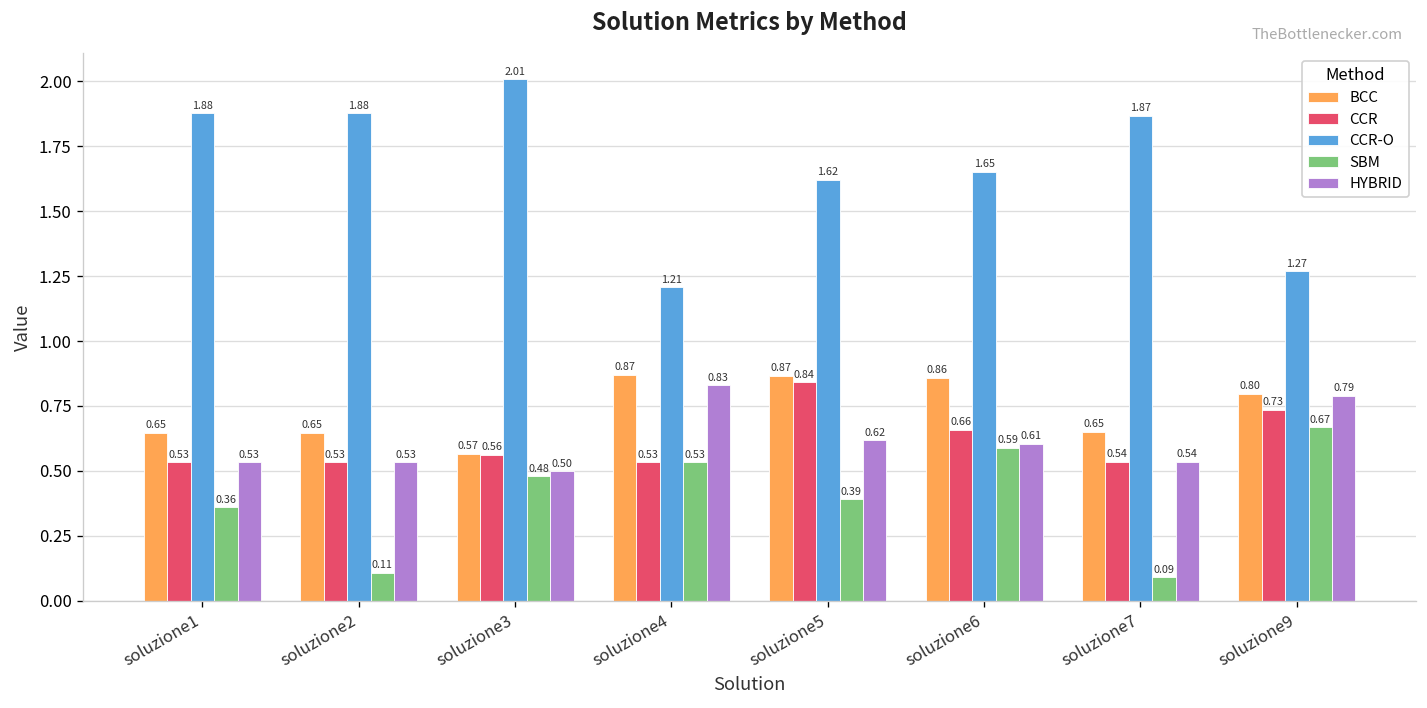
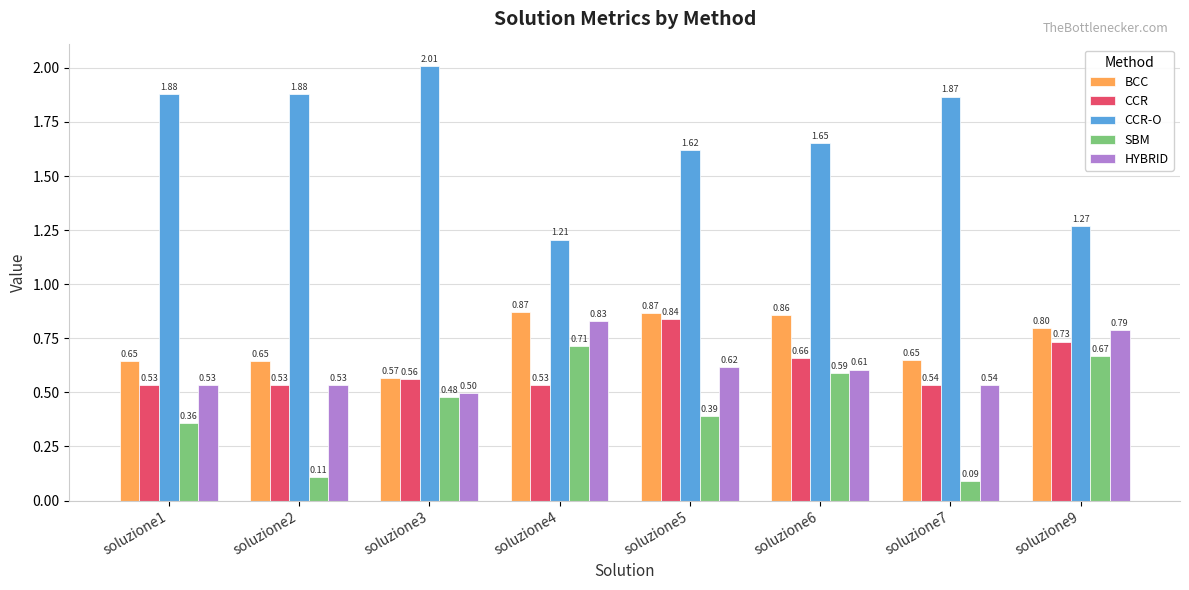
  {
    "BCC": {
      "soluzione1": 0.65,
      "soluzione2": 0.65,
      "soluzione3": 0.57,
      "soluzione4": 0.87,
      "soluzione5": 0.87,
      "soluzione6": 0.86,
      "soluzione7": 0.65,
      "soluzione9": 0.80
    },
    "CCR": {
      "soluzione1": 0.53,
      "soluzione2": 0.53,
      "soluzione3": 0.56,
      "soluzione4": 0.53,
      "soluzione5": 0.84,
      "soluzione6": 0.66,
      "soluzione7": 0.54,
      "soluzione9": 0.73
    },
    "CCR-O": {
      "soluzione1": 1.88,
      "soluzione2": 1.88,
      "soluzione3": 2.01,
      "soluzione4": 1.21,
      "soluzione5": 1.62,
      "soluzione6": 1.65,
      "soluzione7": 1.87,
      "soluzione9": 1.27
    },
    "SBM": {
      "soluzione1": 0.36,
      "soluzione2": 0.11,
      "soluzione3": 0.48,
-     "soluzione4": 0.53,
+     "soluzione4": 0.71,
      "soluzione5": 0.39,
      "soluzione6": 0.59,
      "soluzione7": 0.09,
      "soluzione9": 0.67
    },
    "HYBRID": {
      "soluzione1": 0.53,
      "soluzione2": 0.53,
      "soluzione3": 0.50,
      "soluzione4": 0.83,
      "soluzione5": 0.62,
      "soluzione6": 0.61,
      "soluzione7": 0.54,
      "soluzione9": 0.79
    }
  }
